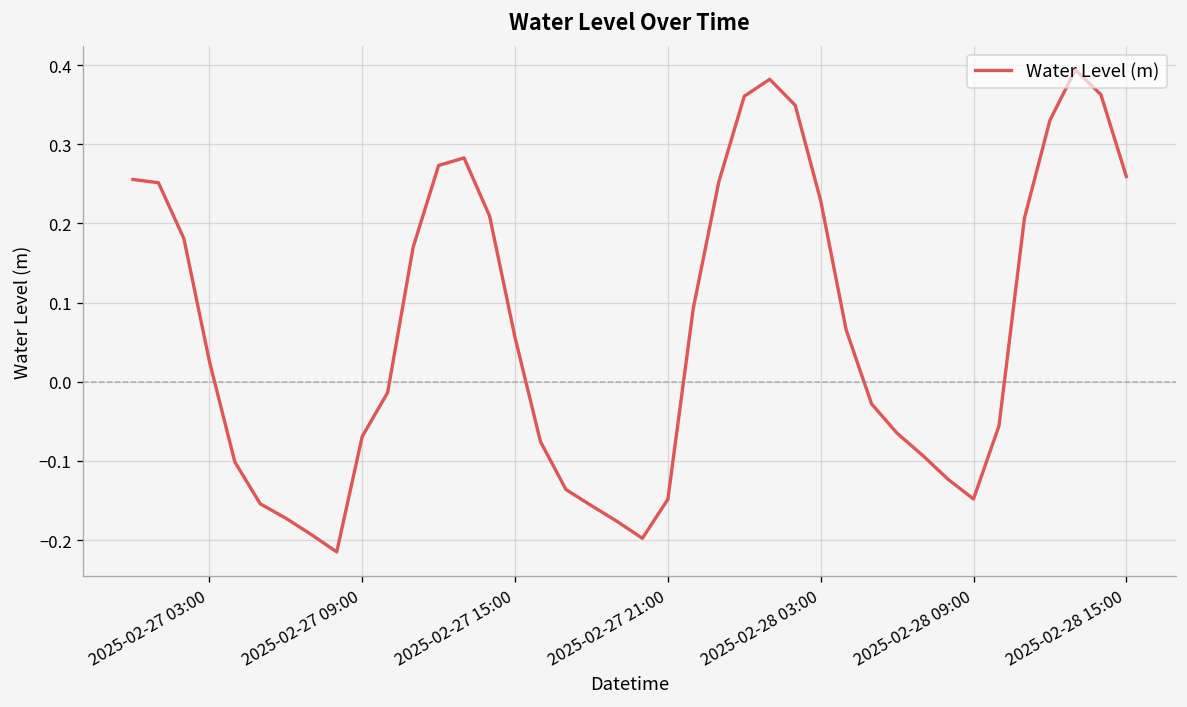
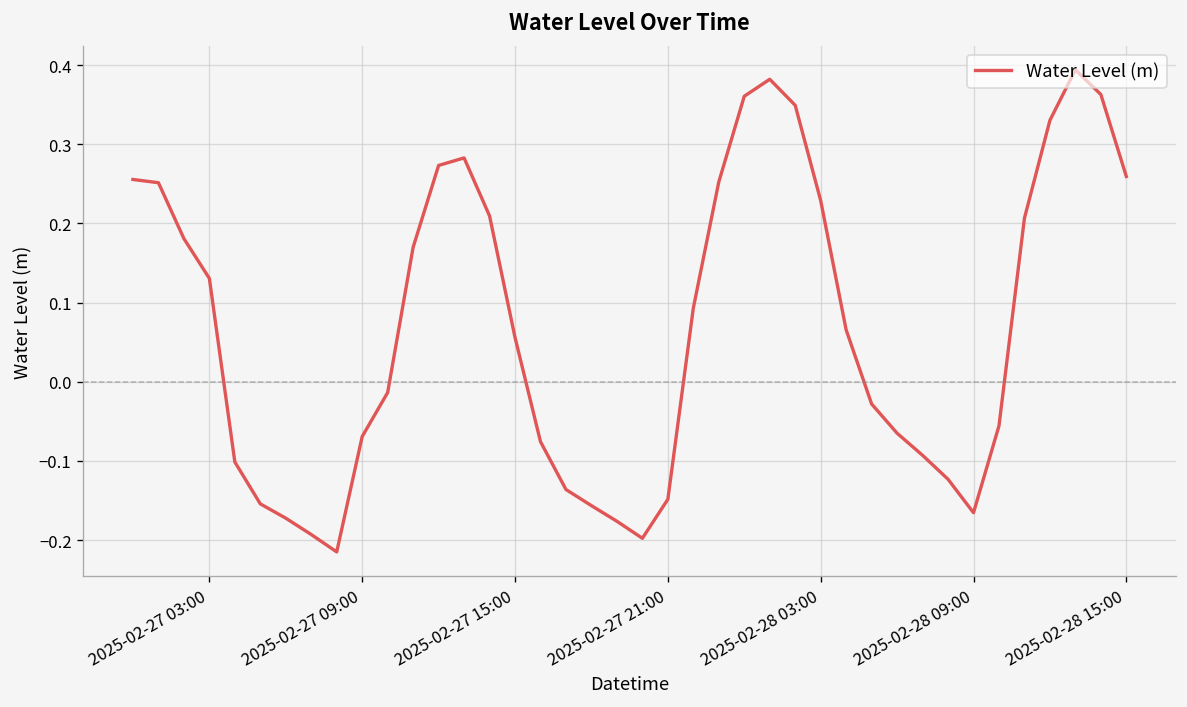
  {
-   "2025-02-27 03:00": 0.03,
+   "2025-02-27 03:00": 0.13,
    "2025-02-27 09:00": -0.07,
    "2025-02-27 15:00": 0.06,
    "2025-02-27 21:00": -0.15,
    "2025-02-28 03:00": 0.23,
-   "2025-02-28 09:00": -0.15,
+   "2025-02-28 09:00": -0.17,
    "2025-02-28 15:00": 0.26
  }
